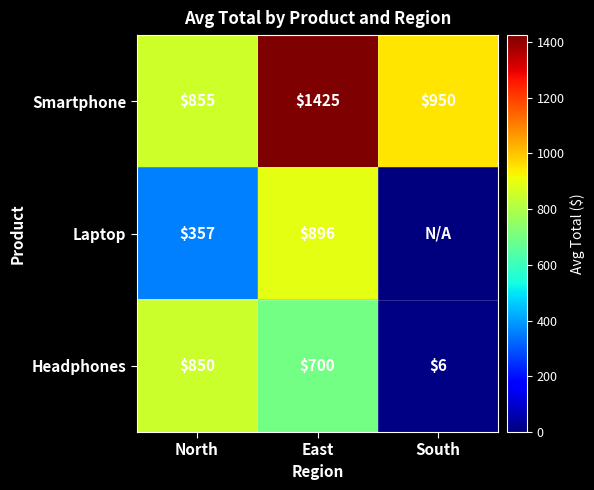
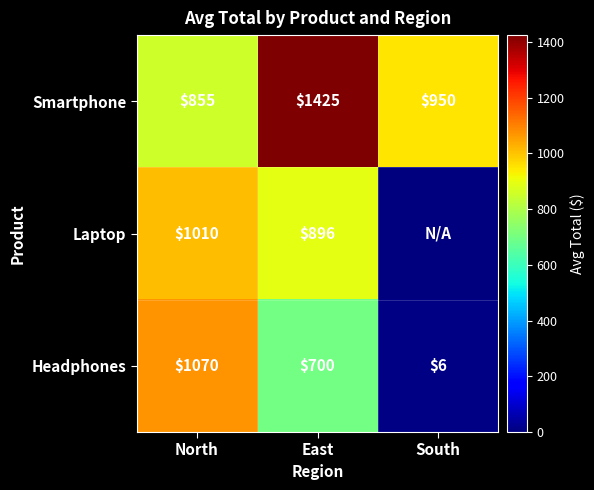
  {
    "Smartphone": {
      "North": "$855",
      "East": "$1425",
      "South": "$950"
    },
    "Laptop": {
-     "North": "$357",
+     "North": "$1010",
      "East": "$896"
    },
    "Headphones": {
-     "North": "$850",
+     "North": "$1070",
      "East": "$700",
      "South": "$6"
    }
  }
